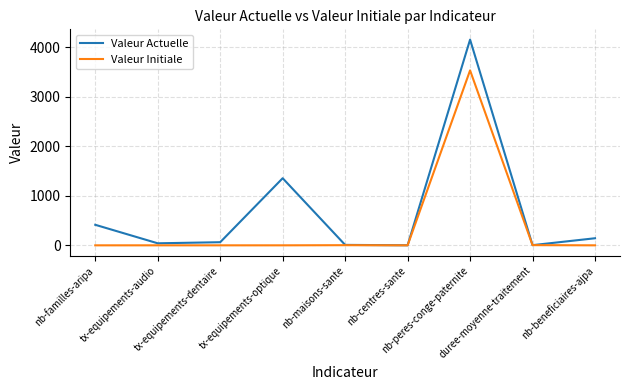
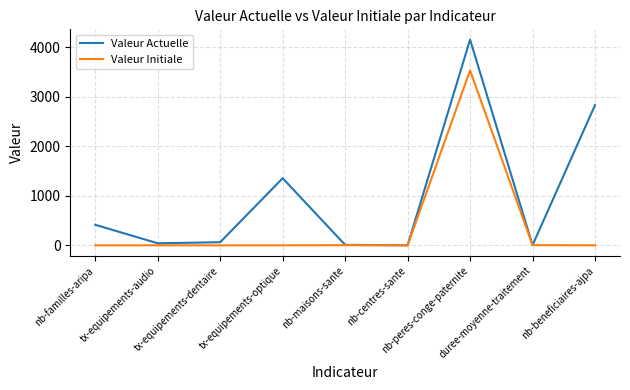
  {
    "Valeur Actuelle": {
      "nb-familles-aripa": 400,
      "tx-equipements-dentaire": 100,
      "tx-equipements-optique": 1400,
      "nb-peres-conge-paternite": 4200,
-     "nb-beneficiaires-ajpa": 100
+     "nb-beneficiaires-ajpa": 2800
    },
    "Valeur Initiale": {
      "nb-familles-aripa": 0,
      "tx-equipements-dentaire": 0,
      "tx-equipements-optique": 0,
      "nb-peres-conge-paternite": 3500,
      "nb-beneficiaires-ajpa": 0
    }
  }
